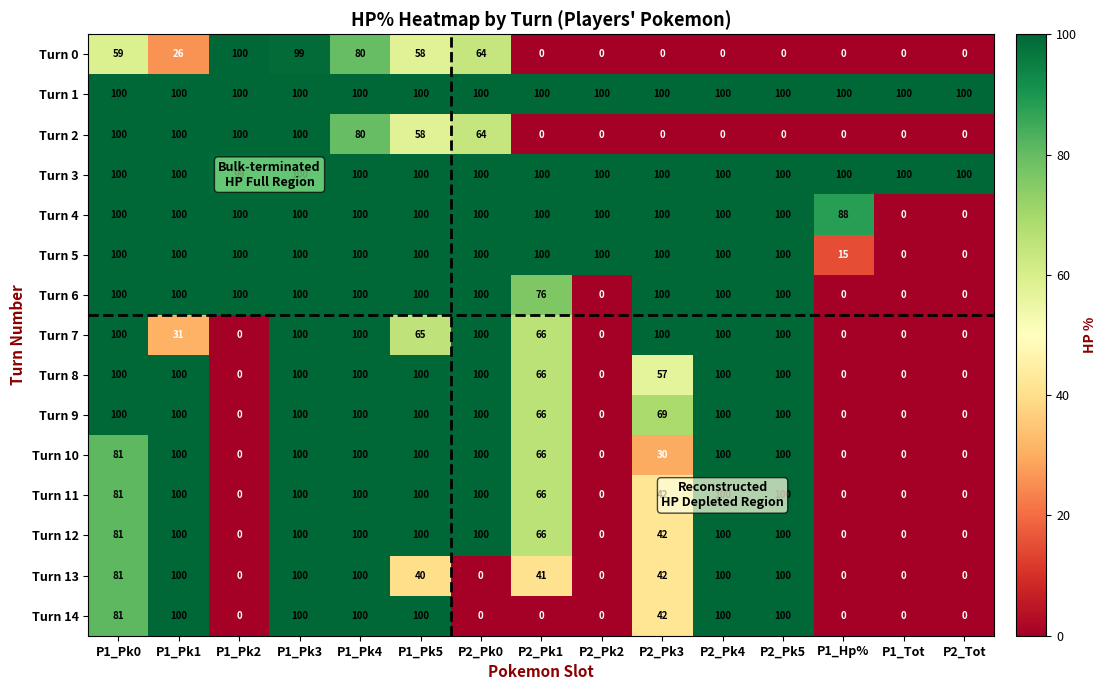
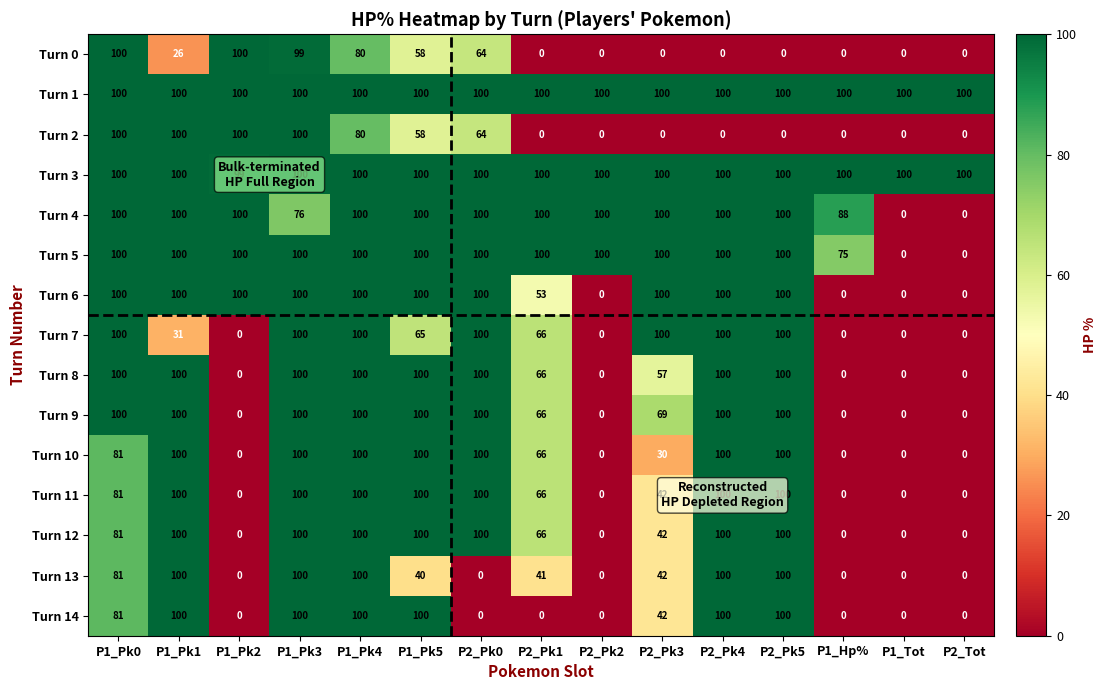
  {
    "Turn 0": {
-     "P1_Pk0": 59,
+     "P1_Pk0": 100,
      "P1_Pk1": 26,
      "P1_Pk2": 100,
      "P1_Pk3": 99,
      "P1_Pk4": 80,
      "P1_Pk5": 58,
      "P2_Pk0": 64,
      "P2_Pk1": 0,
      "P2_Pk2": 0,
      "P2_Pk3": 0,
      "P2_Pk4": 0,
      "P2_Pk5": 0,
      "P1_Hp%": 0,
      "P1_Tot": 0,
      "P2_Tot": 0
    },
    "Turn 4": {
      "P1_Pk0": 100,
      "P1_Pk1": 100,
      "P1_Pk2": 100,
-     "P1_Pk3": 100,
+     "P1_Pk3": 76,
      "P1_Pk4": 100,
      "P1_Pk5": 100,
      "P2_Pk0": 100,
      "P2_Pk1": 100,
      "P2_Pk2": 100,
      "P2_Pk3": 100,
      "P2_Pk4": 100,
      "P2_Pk5": 100,
      "P1_Hp%": 88,
      "P1_Tot": 0,
      "P2_Tot": 0
    },
    "Turn 5": {
      "P1_Pk0": 100,
      "P1_Pk1": 100,
      "P1_Pk2": 100,
      "P1_Pk3": 100,
      "P1_Pk4": 100,
      "P1_Pk5": 100,
      "P2_Pk0": 100,
      "P2_Pk1": 100,
      "P2_Pk2": 100,
      "P2_Pk3": 100,
      "P2_Pk4": 100,
      "P2_Pk5": 100,
-     "P1_Hp%": 15,
+     "P1_Hp%": 75,
      "P1_Tot": 0,
      "P2_Tot": 0
    },
    "Turn 6": {
      "P1_Pk0": 100,
      "P1_Pk1": 100,
      "P1_Pk2": 100,
      "P1_Pk3": 100,
      "P1_Pk4": 100,
      "P1_Pk5": 100,
      "P2_Pk0": 100,
-     "P2_Pk1": 76,
+     "P2_Pk1": 53,
      "P2_Pk2": 0,
      "P2_Pk3": 100,
      "P2_Pk4": 100,
      "P2_Pk5": 100,
      "P1_Hp%": 0,
      "P1_Tot": 0,
      "P2_Tot": 0
    }
  }
